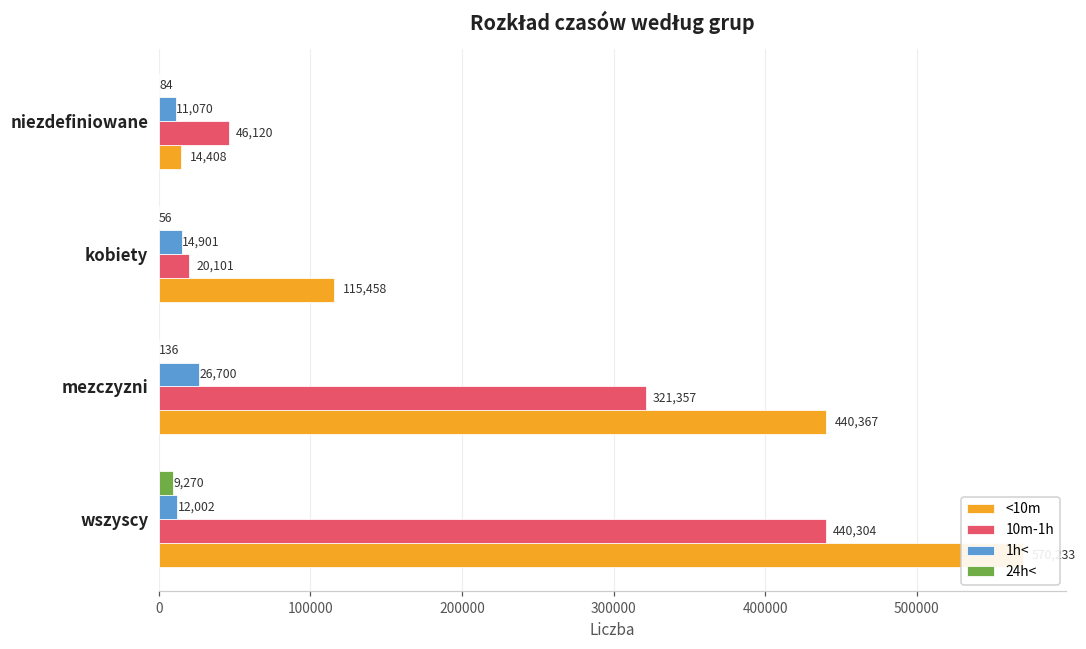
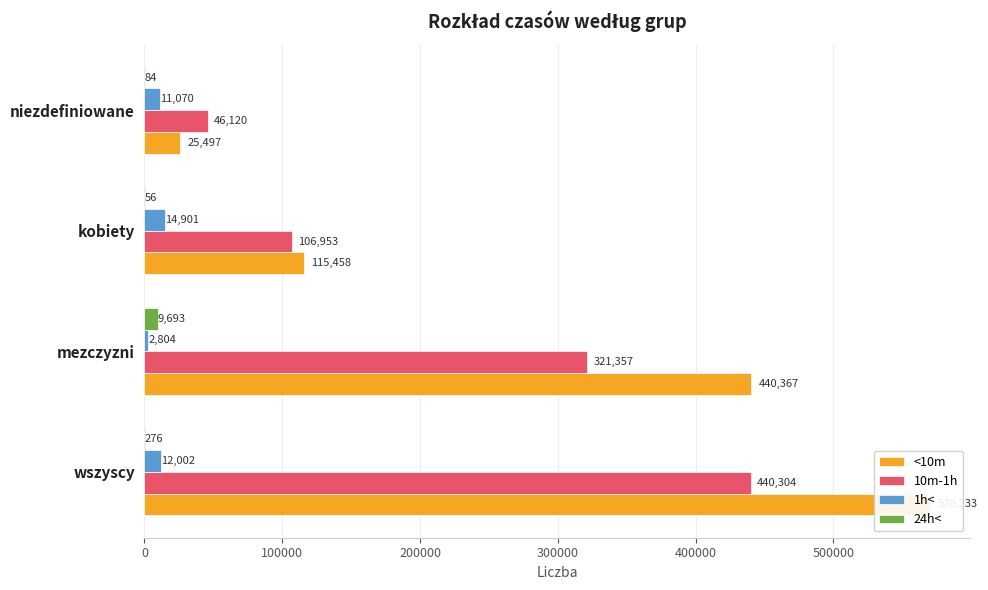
  {
    "<10m": {
-     "niezdefiniowane": "14,408",
+     "niezdefiniowane": "25,497",
      "kobiety": "115,458",
      "mezczyzni": "440,367"
    },
    "10m-1h": {
      "niezdefiniowane": "46,120",
-     "kobiety": "20,101",
+     "kobiety": "106,953",
      "mezczyzni": "321,357",
      "wszyscy": "440,304"
    },
    "1h<": {
      "niezdefiniowane": "11,070",
      "kobiety": "14,901",
-     "mezczyzni": "26,700",
+     "mezczyzni": "2,804",
      "wszyscy": "12,002"
    },
    "24h<": {
      "niezdefiniowane": "84",
      "kobiety": "56",
-     "mezczyzni": "136",
-     "wszyscy": "9,270"
+     "mezczyzni": "9,693",
+     "wszyscy": "276"
    }
  }
